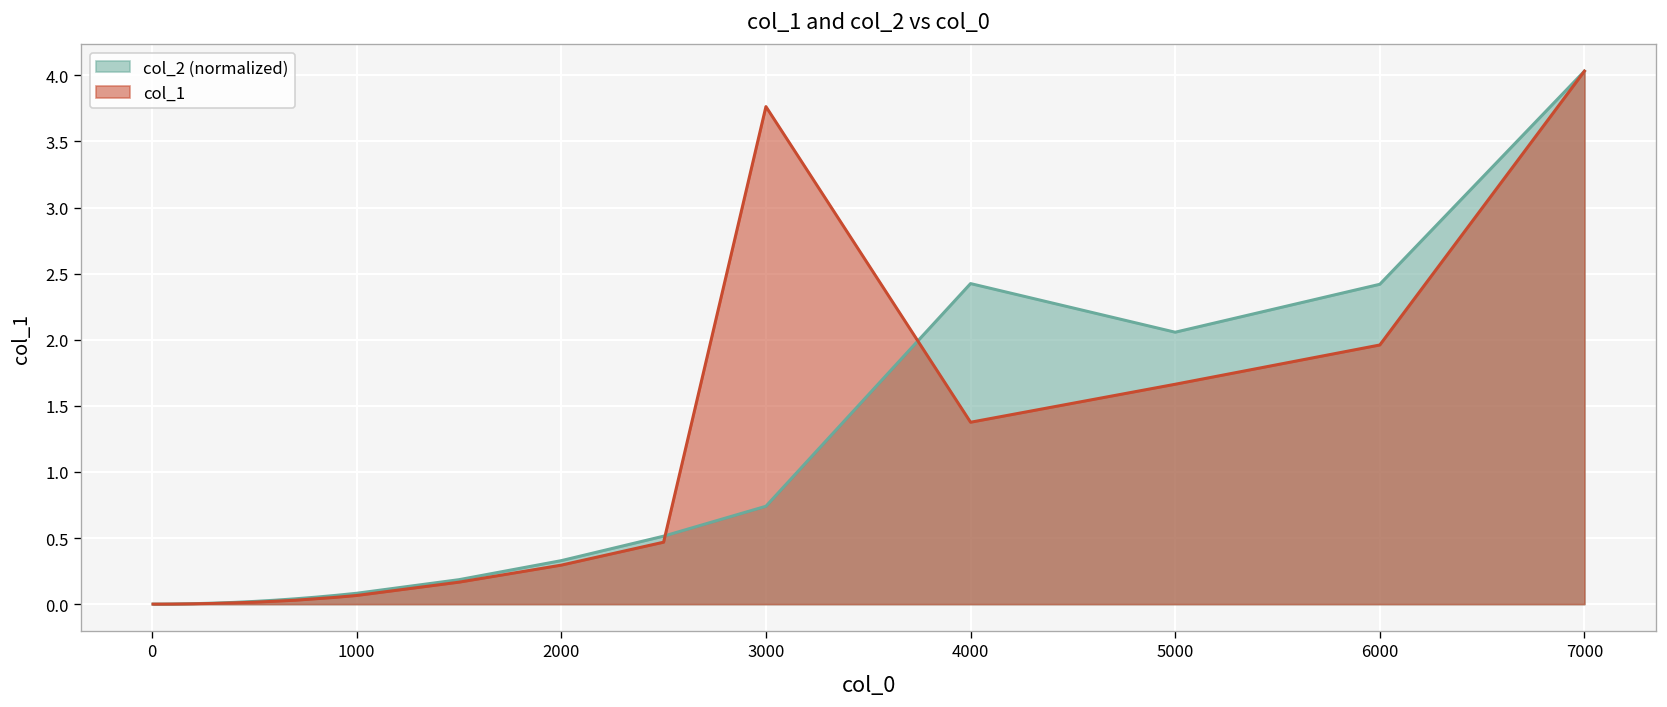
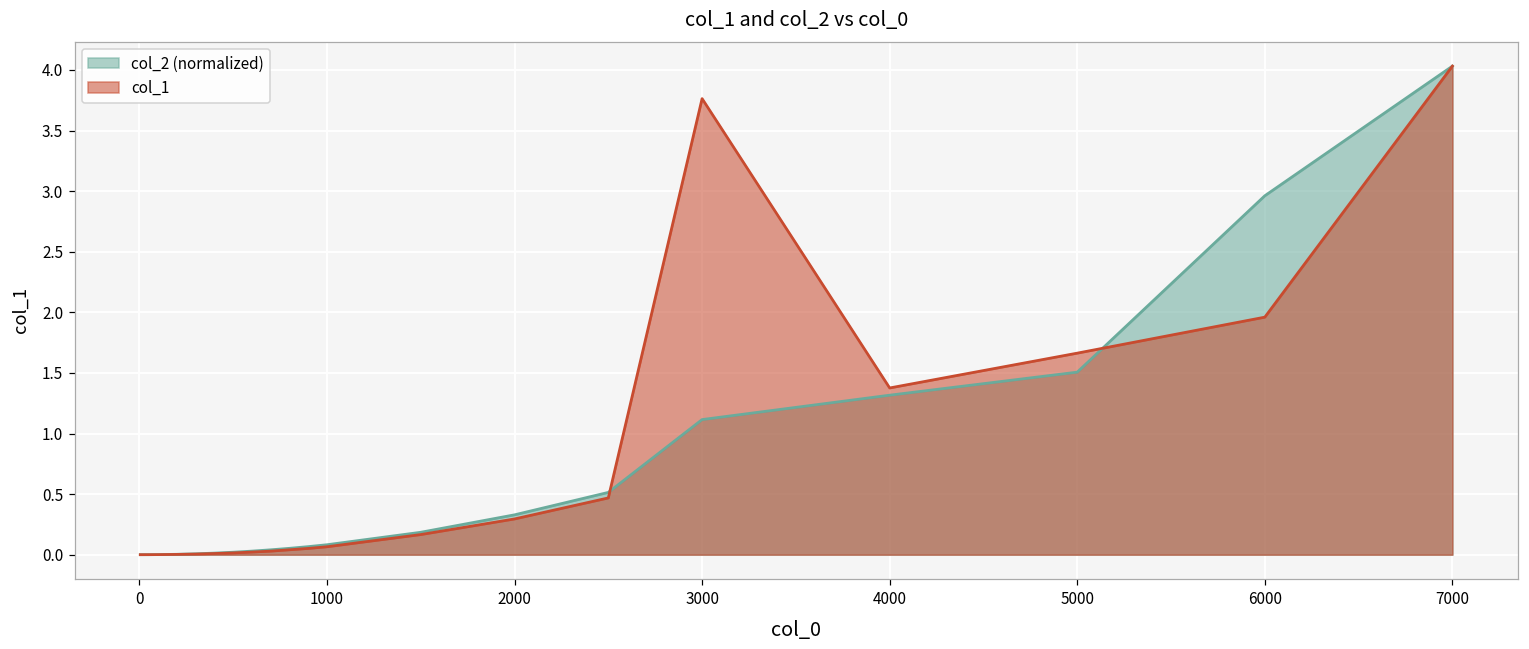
  {
    "col_2 (normalized)": {
      "2000": 0.33,
-     "3000": 0.74,
-     "4000": 2.42,
-     "5000": 2.06,
-     "6000": 2.42
+     "3000": 1.12,
+     "4000": 1.32,
+     "5000": 1.51,
+     "6000": 2.96
    },
    "col_1": {
      "2000": 0.30,
      "3000": 3.76,
      "4000": 1.38,
      "5000": 1.66,
      "6000": 1.96
    }
  }
